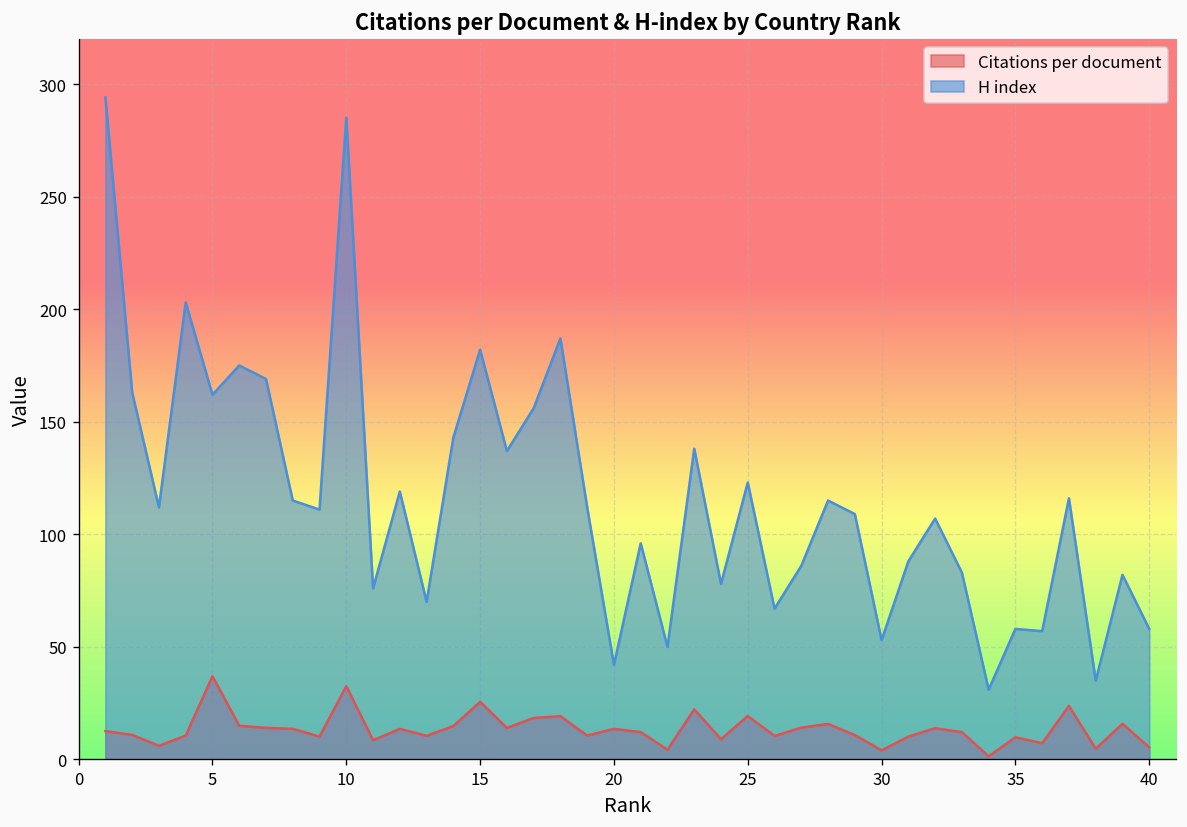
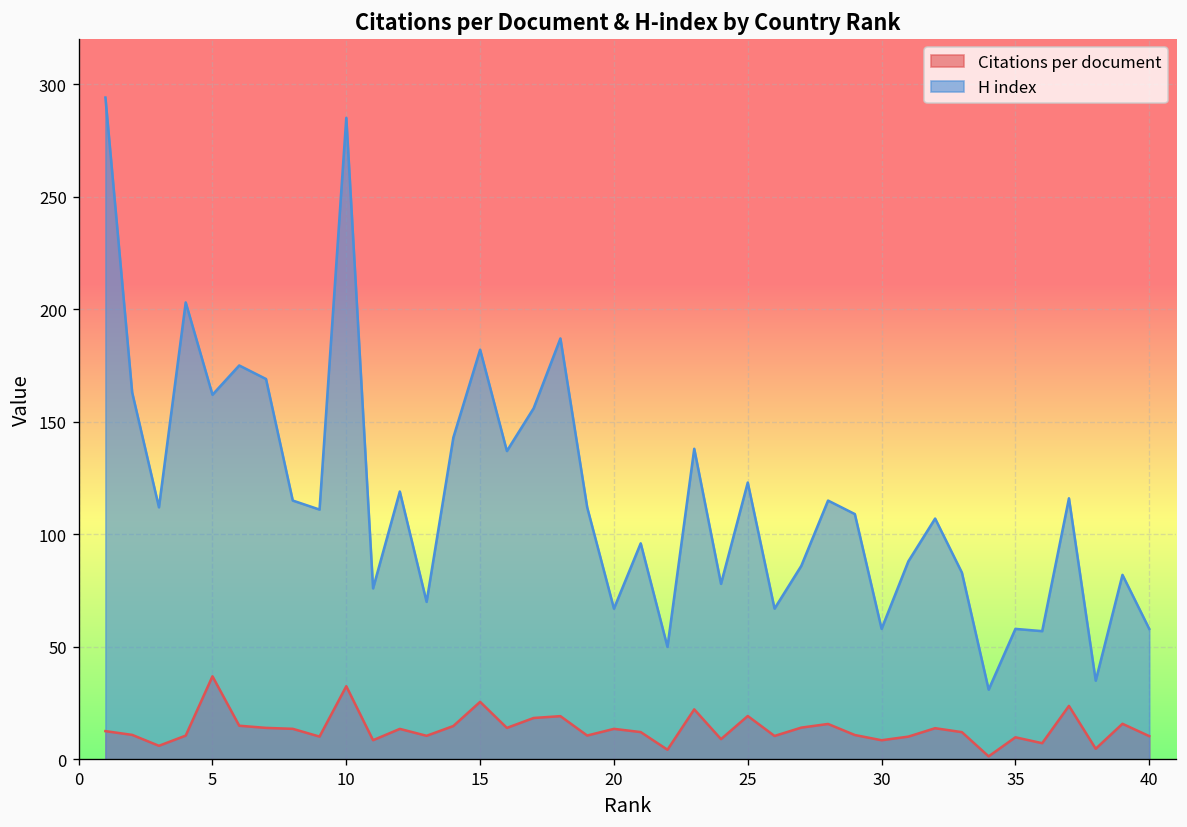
  {
    "Citations per document": {
      "5": 37,
      "10": 33,
      "15": 26,
      "20": 14,
      "25": 19,
-     "30": 4,
+     "30": 9,
      "35": 10,
-     "40": 5
+     "40": 10
    },
    "H index": {
      "5": 162,
      "10": 285,
      "15": 182,
-     "20": 42,
+     "20": 67,
      "25": 123,
-     "30": 53,
+     "30": 58,
      "35": 58,
      "40": 58
    }
  }
